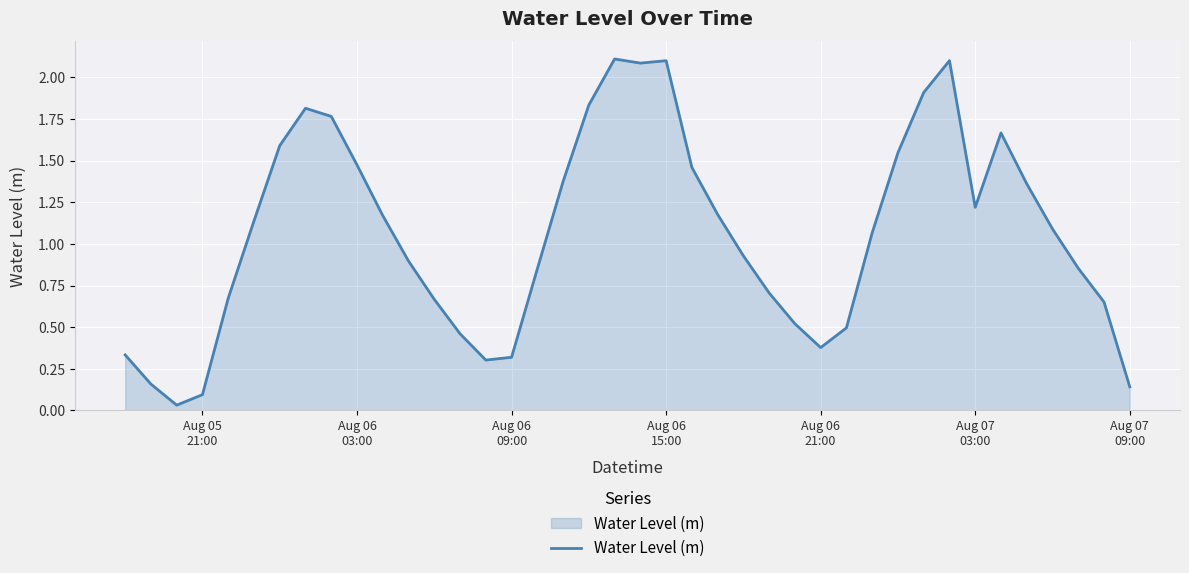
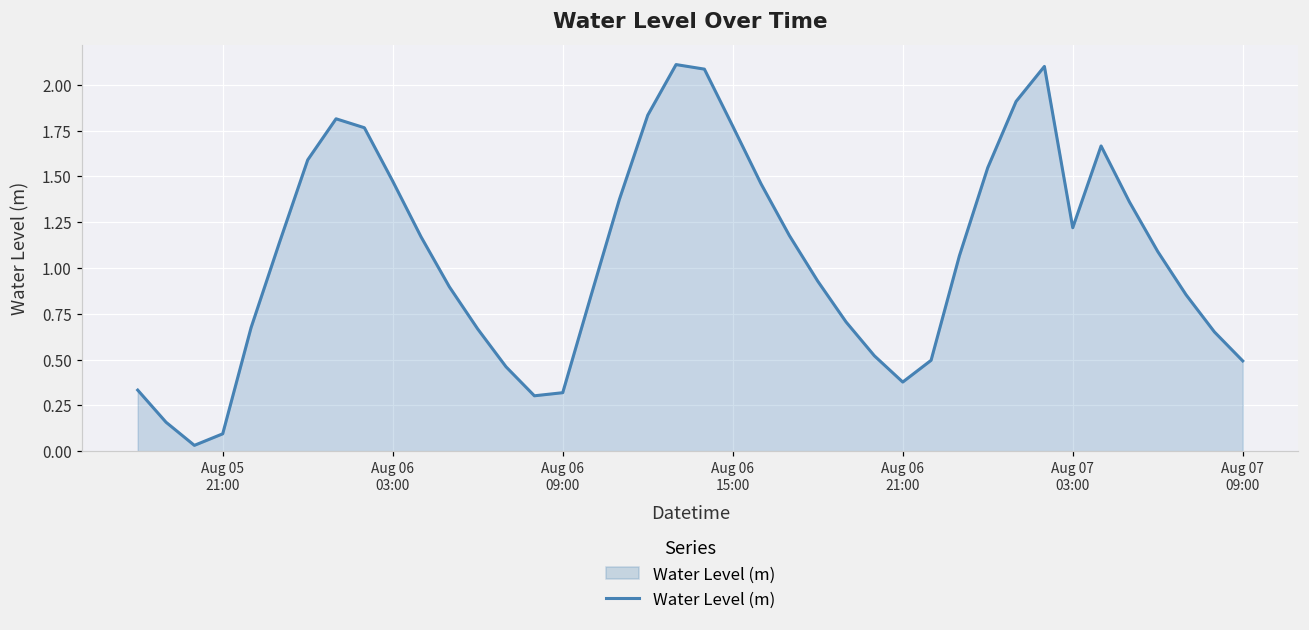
  {
    "Aug 05 21:00": 0.09,
    "Aug 06 03:00": 1.47,
    "Aug 06 09:00": 0.32,
-   "Aug 06 15:00": 2.10,
+   "Aug 06 15:00": 1.77,
    "Aug 06 21:00": 0.38,
    "Aug 07 03:00": 1.22,
-   "Aug 07 09:00": 0.14
+   "Aug 07 09:00": 0.49
  }
